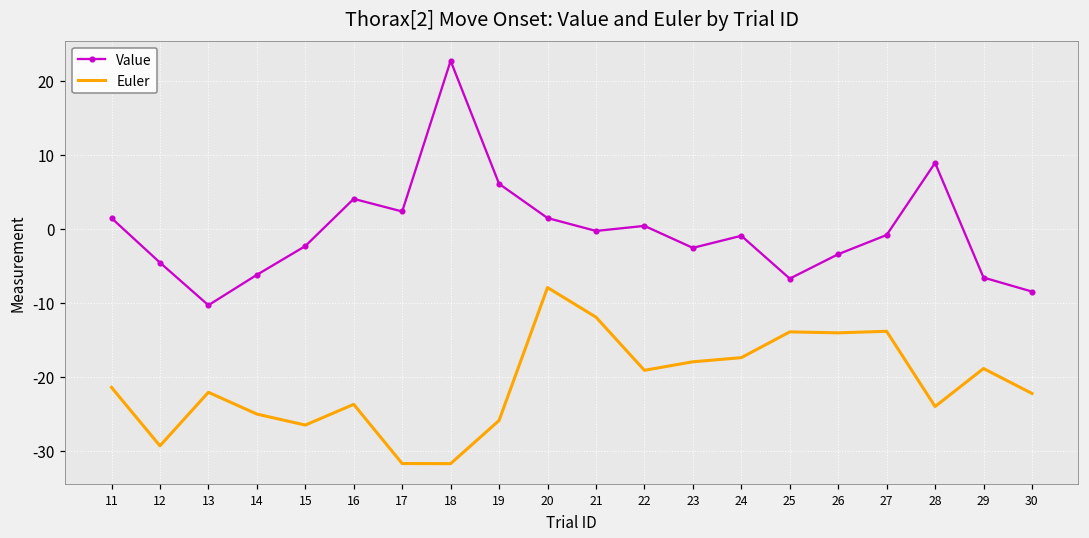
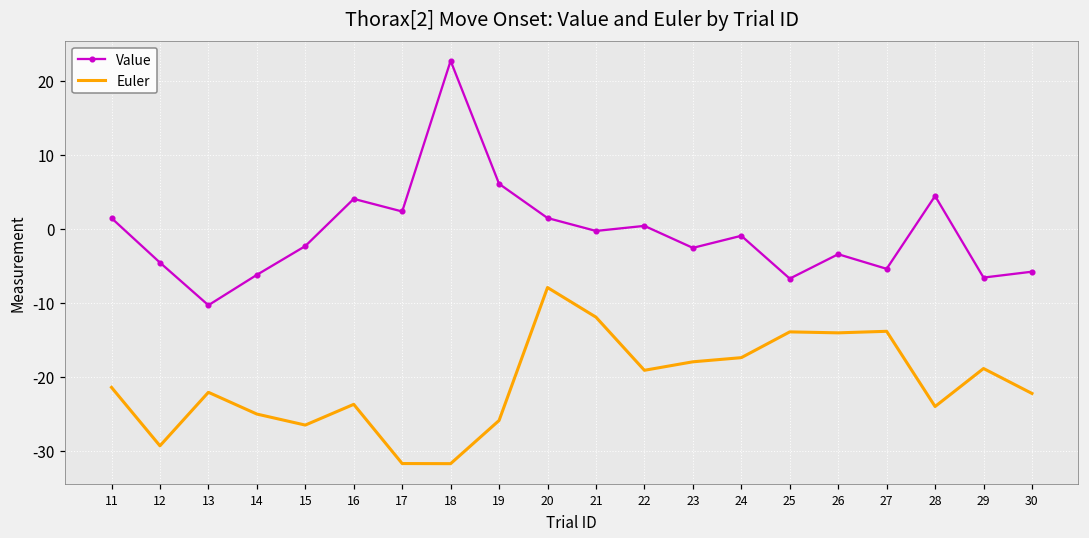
  {
    "Value": {
      "11": 1,
      "12": -5,
      "13": -10,
      "14": -6,
      "15": -2,
      "16": 4,
      "17": 2,
      "18": 23,
      "19": 6,
      "20": 1,
      "21": 0,
      "22": 0,
      "23": -3,
      "24": -1,
      "25": -7,
      "26": -3,
-     "27": -1,
-     "28": 9,
+     "27": -5,
+     "28": 4,
      "29": -7,
-     "30": -9
+     "30": -6
    },
    "Euler": {
      "11": -21,
      "12": -29,
      "13": -22,
      "14": -25,
      "15": -27,
      "16": -24,
      "17": -32,
      "18": -32,
      "19": -26,
      "20": -8,
      "21": -12,
      "22": -19,
      "23": -18,
      "24": -17,
      "25": -14,
      "26": -14,
      "27": -14,
      "28": -24,
      "29": -19,
      "30": -22
    }
  }
